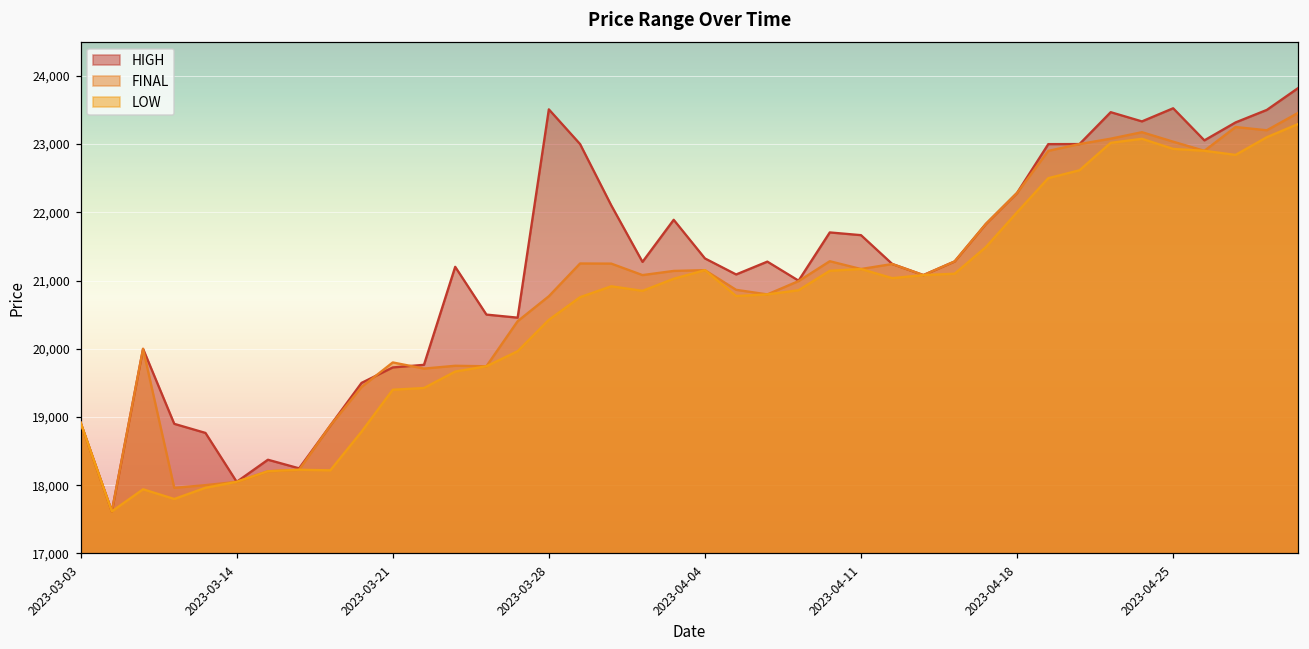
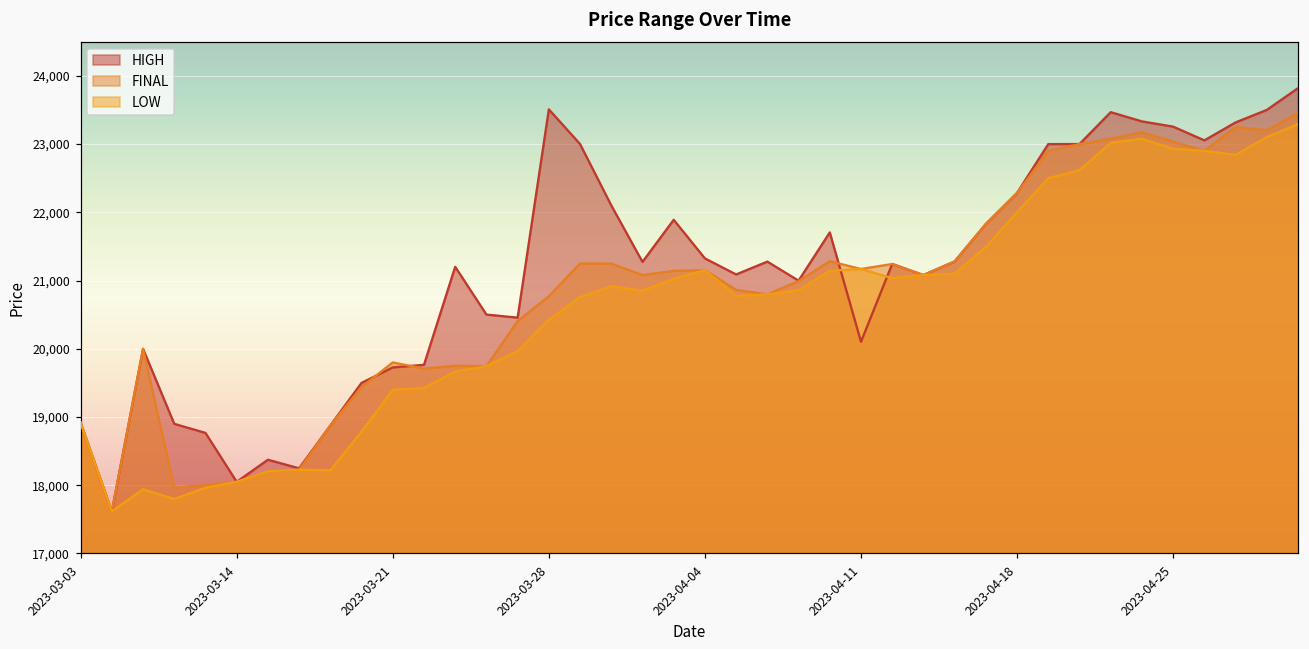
  {
    "HIGH": {
      "2023-03-21": "19,700",
      "2023-03-28": "23,500",
      "2023-04-04": "21,300",
-     "2023-04-11": "21,700",
-     "2023-04-25": "23,500"
+     "2023-04-11": "20,100",
+     "2023-04-25": "23,300"
    }
  }
